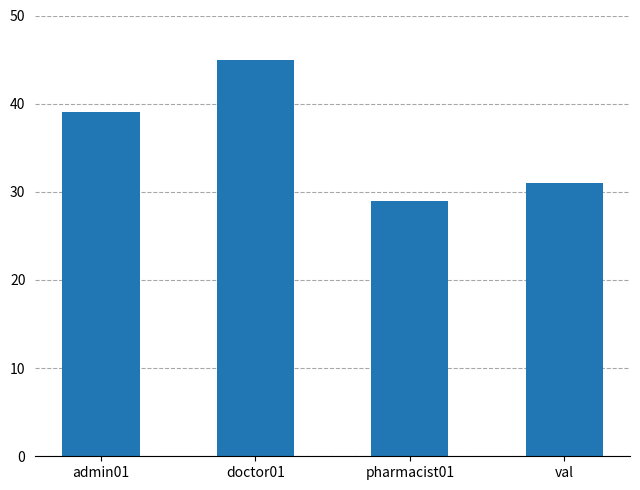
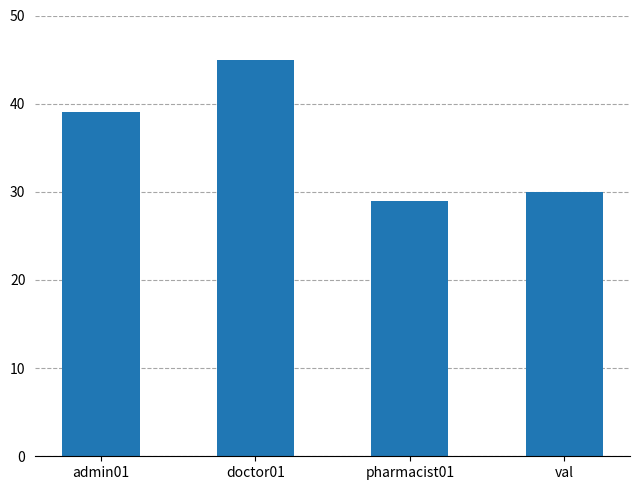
  {
    "admin01": 39,
    "doctor01": 45,
    "pharmacist01": 29,
-   "val": 31
+   "val": 30
  }
